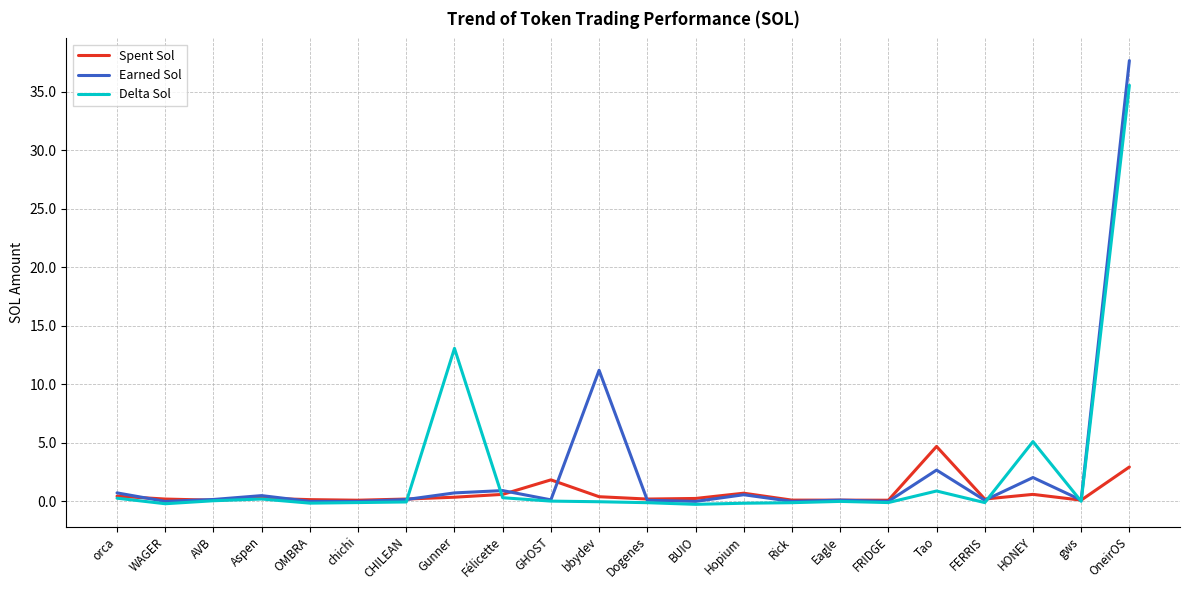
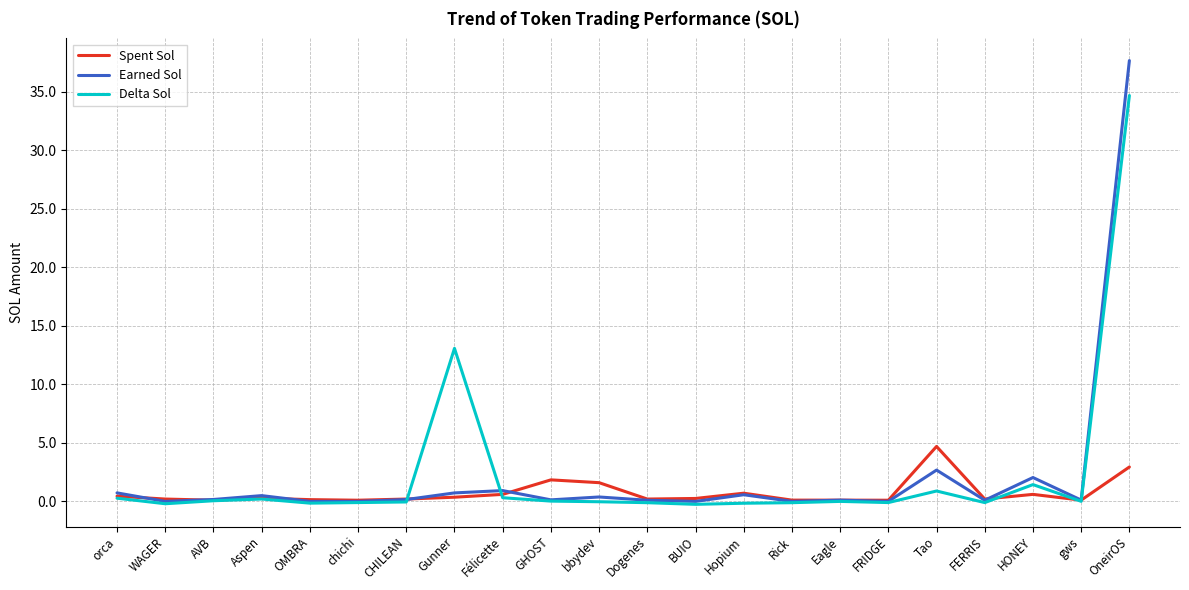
  {
    "Spent Sol": {
      "Gunner": 0.4,
      "Félicette": 0.6,
      "GHOST": 1.8,
-     "bbydev": 0.4,
+     "bbydev": 1.6,
      "BUIO": 0.3,
      "Tao": 4.7,
      "HONEY": 0.6,
      "OneirOS": 2.9
    },
    "Earned Sol": {
      "orca": 0.7,
      "Aspen": 0.5,
      "Gunner": 0.7,
      "Félicette": 0.9,
-     "bbydev": 11.2,
+     "bbydev": 0.4,
      "BUIO": 0.0,
      "Tao": 2.7,
      "HONEY": 2.0,
      "OneirOS": 37.7
    },
    "Delta Sol": {
      "Gunner": 13.1,
      "Félicette": 0.3,
      "bbydev": 0.0,
      "BUIO": -0.3,
      "Hopium": -0.2,
      "Tao": 0.9,
-     "HONEY": 5.1,
-     "OneirOS": 35.6
+     "HONEY": 1.4,
+     "OneirOS": 34.7
    }
  }
